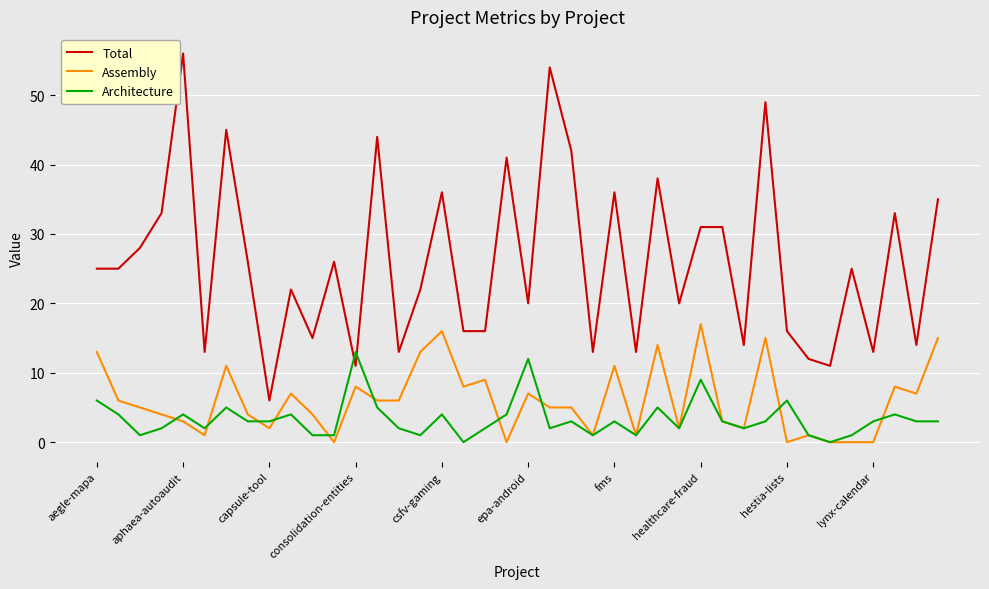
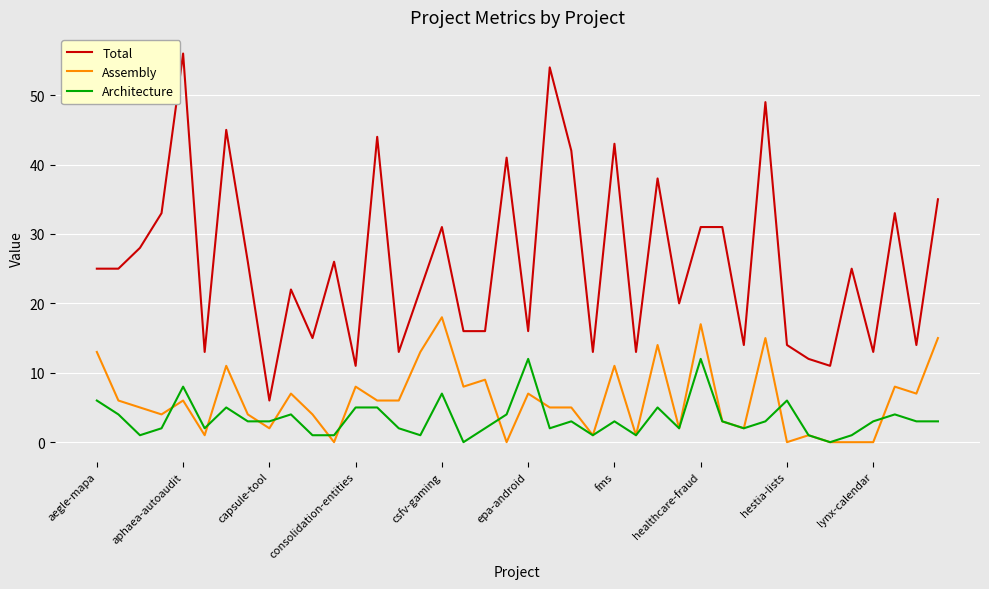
  {
    "Total": {
      "aegle-mapa": 25,
      "aphaea-autoaudit": 56,
      "capsule-tool": 6,
      "consolidation-entities": 11,
-     "csfv-gaming": 36,
-     "epa-android": 20,
-     "fms": 36,
+     "csfv-gaming": 31,
+     "epa-android": 16,
+     "fms": 43,
      "healthcare-fraud": 31,
-     "hestia-lists": 16,
+     "hestia-lists": 14,
      "lynx-calendar": 13
    },
    "Assembly": {
      "aegle-mapa": 13,
-     "aphaea-autoaudit": 3,
+     "aphaea-autoaudit": 6,
      "capsule-tool": 2,
      "consolidation-entities": 8,
-     "csfv-gaming": 16,
+     "csfv-gaming": 18,
      "epa-android": 7,
      "fms": 11,
      "healthcare-fraud": 17,
      "hestia-lists": 0,
      "lynx-calendar": 0
    },
    "Architecture": {
      "aegle-mapa": 6,
-     "aphaea-autoaudit": 4,
+     "aphaea-autoaudit": 8,
      "capsule-tool": 3,
-     "consolidation-entities": 13,
-     "csfv-gaming": 4,
+     "consolidation-entities": 5,
+     "csfv-gaming": 7,
      "epa-android": 12,
      "fms": 3,
-     "healthcare-fraud": 9,
+     "healthcare-fraud": 12,
      "hestia-lists": 6,
      "lynx-calendar": 3
    }
  }
